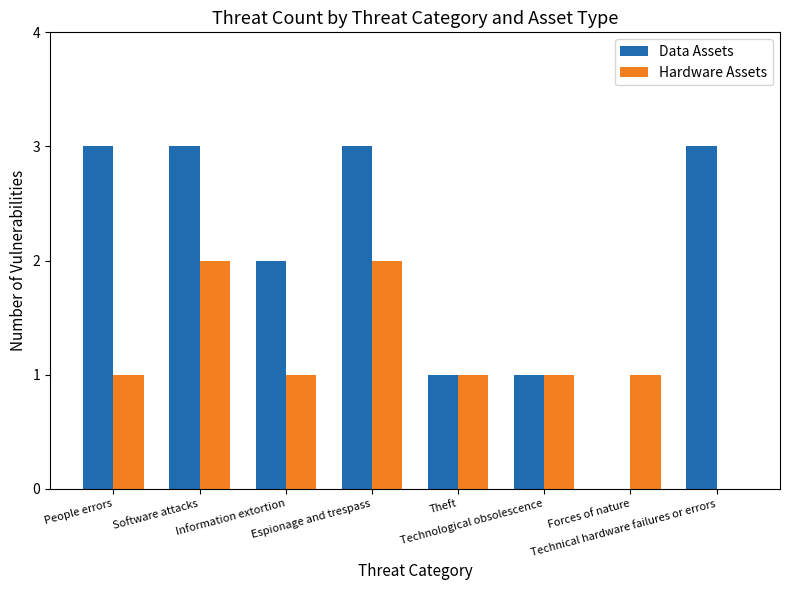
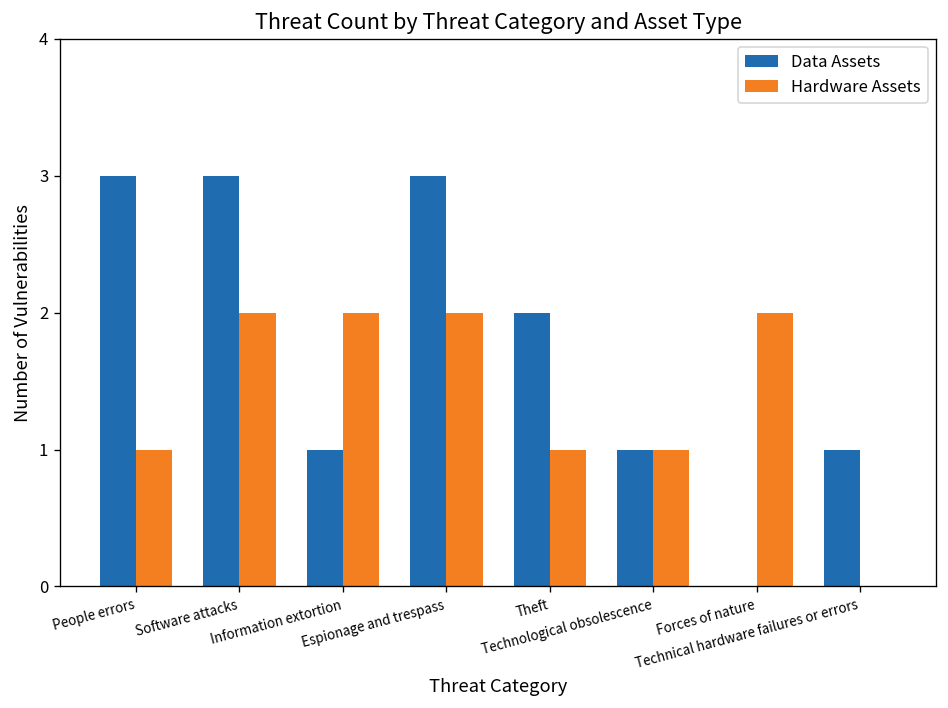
  {
    "Data Assets": {
      "People errors": 3,
      "Software attacks": 3,
-     "Information extortion": 2,
+     "Information extortion": 1,
      "Espionage and trespass": 3,
-     "Theft": 1,
+     "Theft": 2,
      "Technological obsolescence": 1,
      "Forces of nature": 0,
-     "Technical hardware failures or errors": 3
+     "Technical hardware failures or errors": 1
    },
    "Hardware Assets": {
      "People errors": 1,
      "Software attacks": 2,
-     "Information extortion": 1,
+     "Information extortion": 2,
      "Espionage and trespass": 2,
      "Theft": 1,
      "Technological obsolescence": 1,
-     "Forces of nature": 1,
+     "Forces of nature": 2,
      "Technical hardware failures or errors": 0
    }
  }
